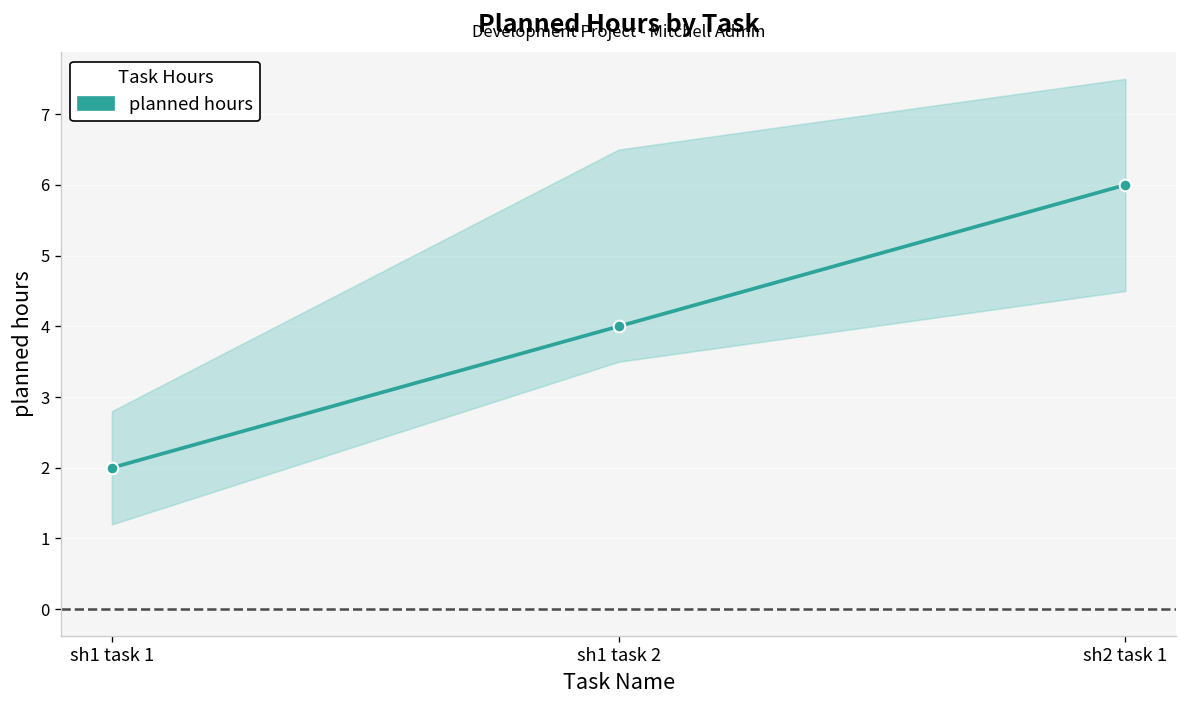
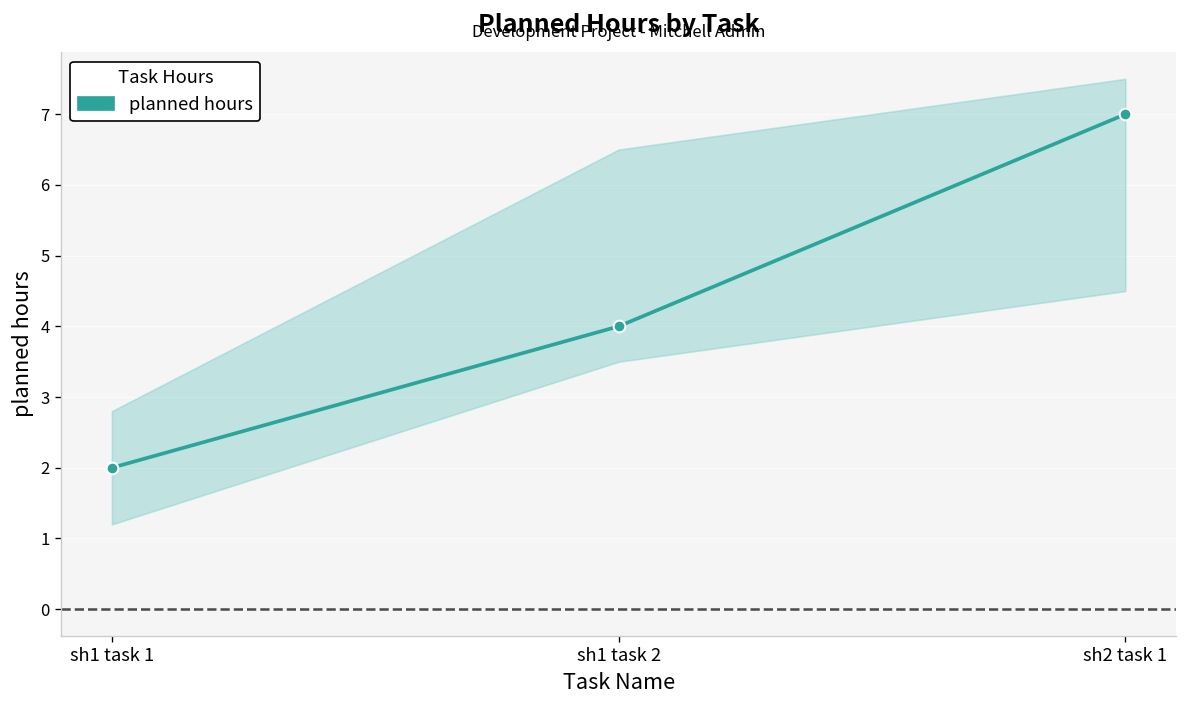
  {
    "planned hours": {
      "sh1 task 1": 2,
      "sh1 task 2": 4,
-     "sh2 task 1": 6
+     "sh2 task 1": 7
    }
  }
